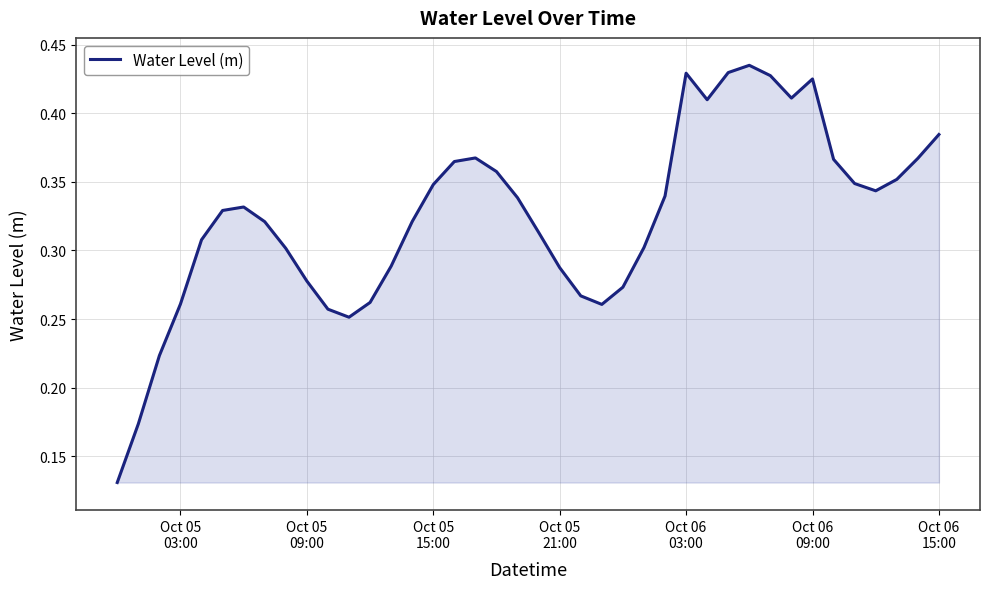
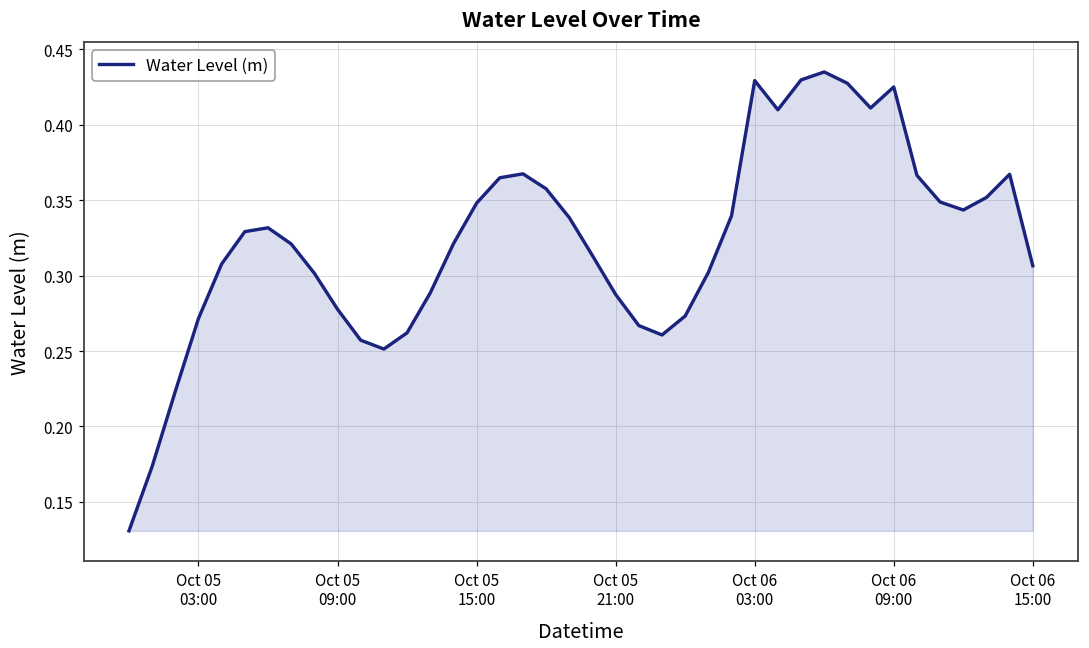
  {
-   "Oct 05 03:00": 0.261,
+   "Oct 05 03:00": 0.272,
    "Oct 05 09:00": 0.278,
    "Oct 05 15:00": 0.348,
    "Oct 05 21:00": 0.287,
    "Oct 06 03:00": 0.429,
    "Oct 06 09:00": 0.425,
-   "Oct 06 15:00": 0.385
+   "Oct 06 15:00": 0.306
  }
